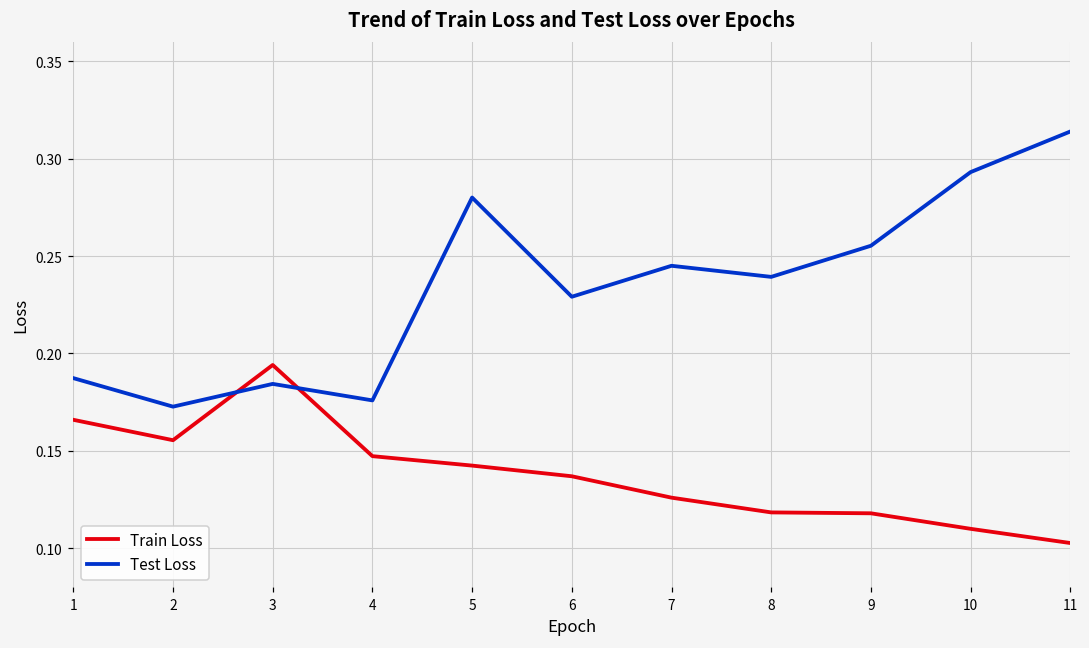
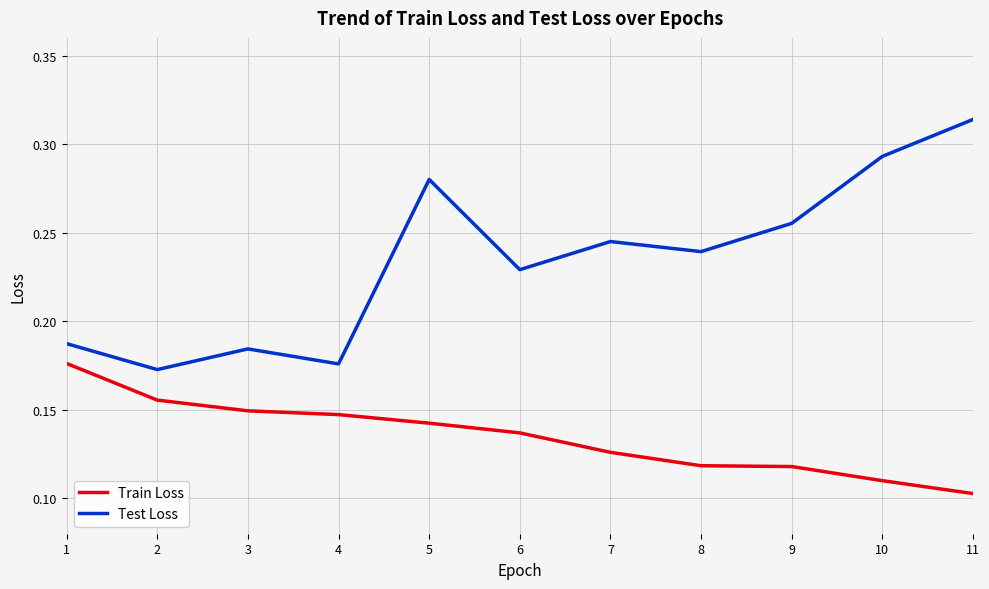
  {
    "Train Loss": {
-     "1": 0.166,
+     "1": 0.176,
      "2": 0.155,
-     "3": 0.194,
+     "3": 0.149,
      "4": 0.147,
      "5": 0.142,
      "6": 0.137,
      "7": 0.126,
      "8": 0.118,
      "9": 0.118,
      "10": 0.110,
      "11": 0.103
    },
    "Test Loss": {
      "1": 0.187,
      "2": 0.173,
      "3": 0.184,
      "4": 0.176,
      "5": 0.280,
      "6": 0.229,
      "7": 0.245,
      "8": 0.239,
      "9": 0.255,
      "10": 0.293,
      "11": 0.314
    }
  }
